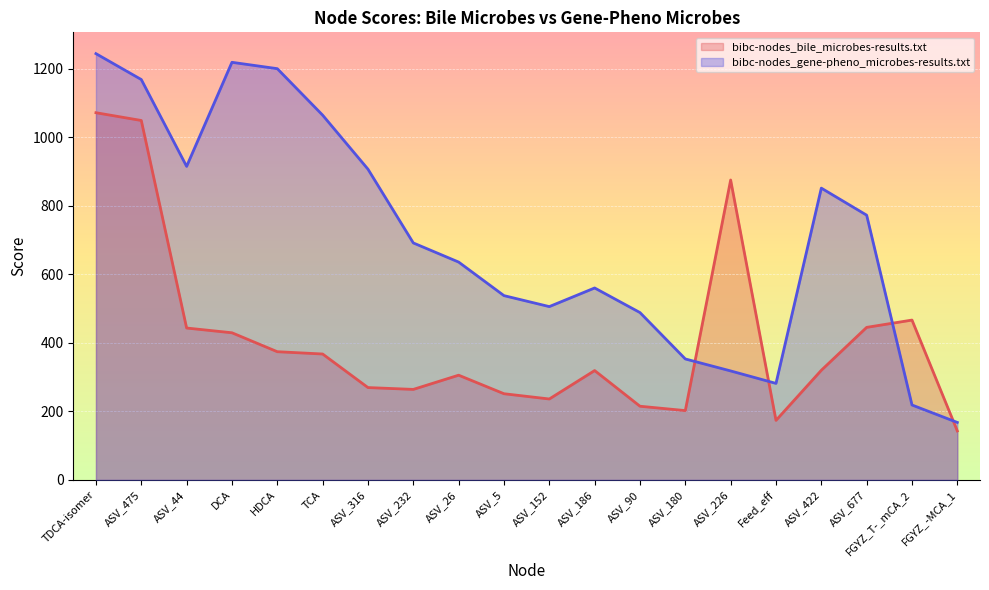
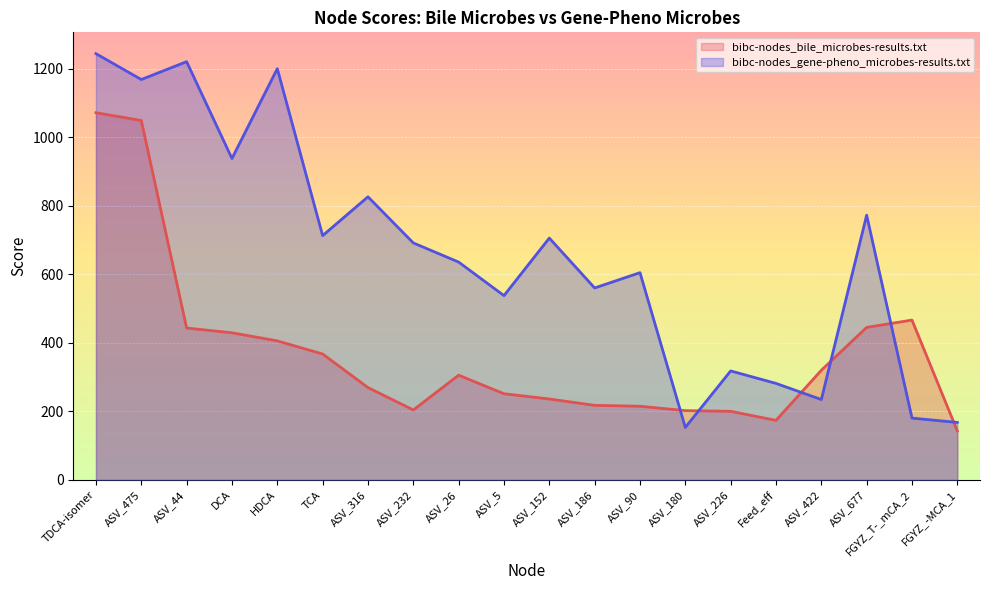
  {
    "bibc-nodes_bile_microbes-results.txt": {
      "TDCA-isomer": 1070,
      "ASV_475": 1050,
      "ASV_44": 440,
      "DCA": 430,
-     "HDCA": 370,
+     "HDCA": 410,
      "TCA": 370,
      "ASV_316": 270,
-     "ASV_232": 260,
+     "ASV_232": 200,
      "ASV_26": 310,
      "ASV_5": 250,
      "ASV_152": 240,
-     "ASV_186": 320,
+     "ASV_186": 220,
      "ASV_90": 220,
      "ASV_180": 200,
-     "ASV_226": 880,
+     "ASV_226": 200,
      "Feed_eff": 170,
      "ASV_422": 320,
      "ASV_677": 450,
      "FGYZ_T-_mCA_2": 470,
      "FGYZ_-MCA_1": 140
    },
    "bibc-nodes_gene-pheno_microbes-results.txt": {
      "TDCA-isomer": 1240,
      "ASV_475": 1170,
-     "ASV_44": 910,
-     "DCA": 1220,
+     "ASV_44": 1220,
+     "DCA": 940,
      "HDCA": 1200,
-     "TCA": 1060,
-     "ASV_316": 910,
+     "TCA": 710,
+     "ASV_316": 830,
      "ASV_232": 690,
      "ASV_26": 640,
      "ASV_5": 540,
-     "ASV_152": 510,
+     "ASV_152": 710,
      "ASV_186": 560,
-     "ASV_90": 490,
-     "ASV_180": 350,
+     "ASV_90": 600,
+     "ASV_180": 150,
      "ASV_226": 320,
      "Feed_eff": 280,
-     "ASV_422": 850,
+     "ASV_422": 230,
      "ASV_677": 770,
-     "FGYZ_T-_mCA_2": 220,
+     "FGYZ_T-_mCA_2": 180,
      "FGYZ_-MCA_1": 170
    }
  }
